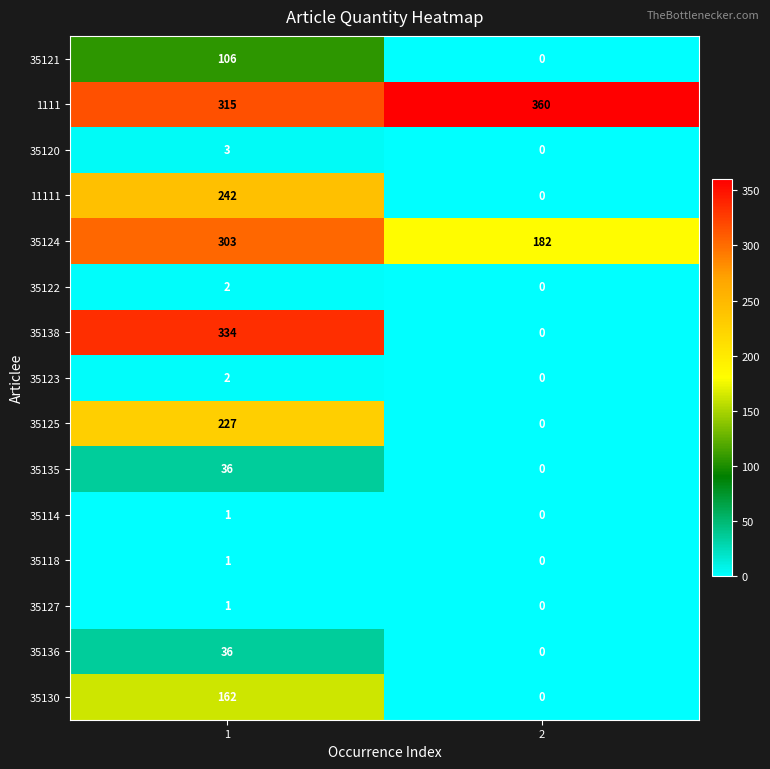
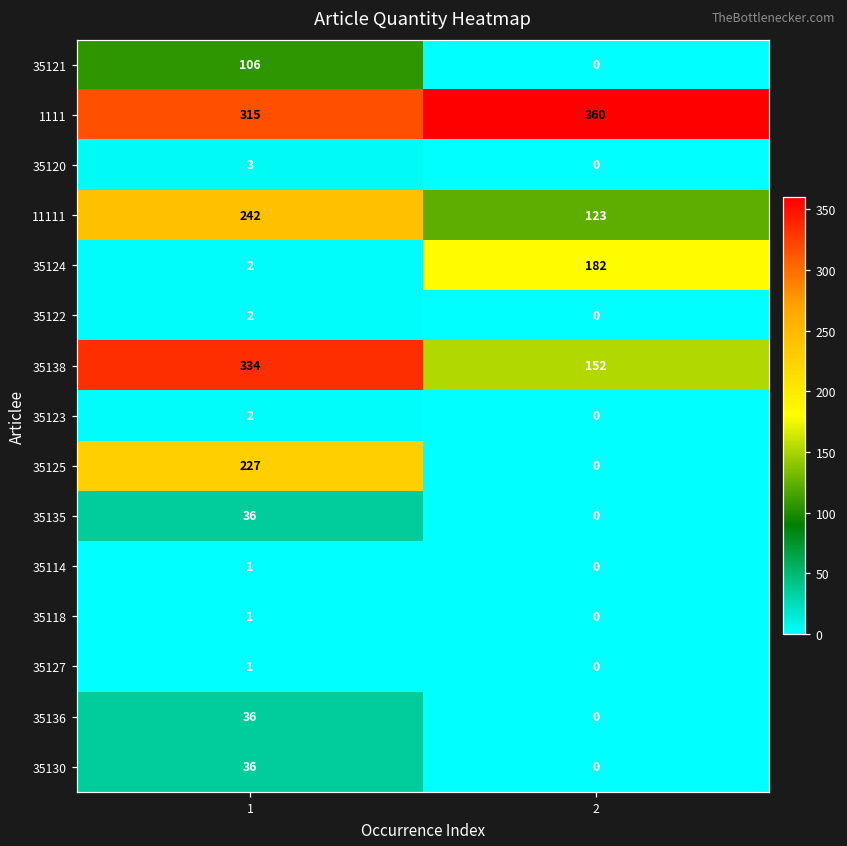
  {
    "35121": {
      "1": 106,
      "2": 0
    },
    "1111": {
      "1": 315,
      "2": 360
    },
    "35120": {
      "1": 3,
      "2": 0
    },
    "11111": {
      "1": 242,
-     "2": 0
+     "2": 123
    },
    "35124": {
-     "1": 303,
+     "1": 2,
      "2": 182
    },
    "35122": {
      "1": 2,
      "2": 0
    },
    "35138": {
      "1": 334,
-     "2": 0
+     "2": 152
    },
    "35123": {
      "1": 2,
      "2": 0
    },
    "35125": {
      "1": 227,
      "2": 0
    },
    "35135": {
      "1": 36,
      "2": 0
    },
    "35114": {
      "1": 1,
      "2": 0
    },
    "35118": {
      "1": 1,
      "2": 0
    },
    "35127": {
      "1": 1,
      "2": 0
    },
    "35136": {
      "1": 36,
      "2": 0
    },
    "35130": {
-     "1": 162,
+     "1": 36,
      "2": 0
    }
  }
